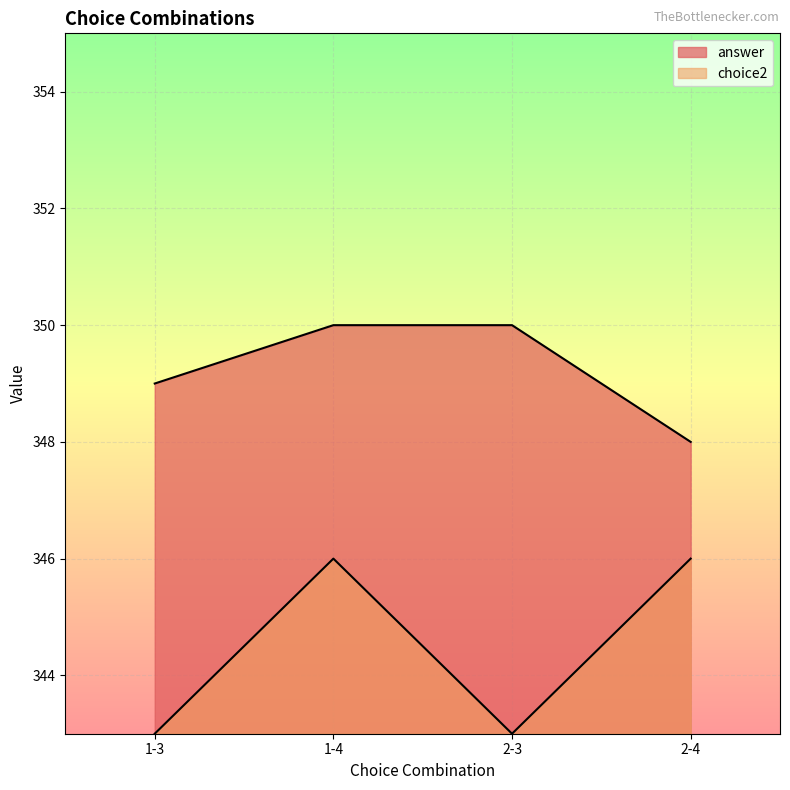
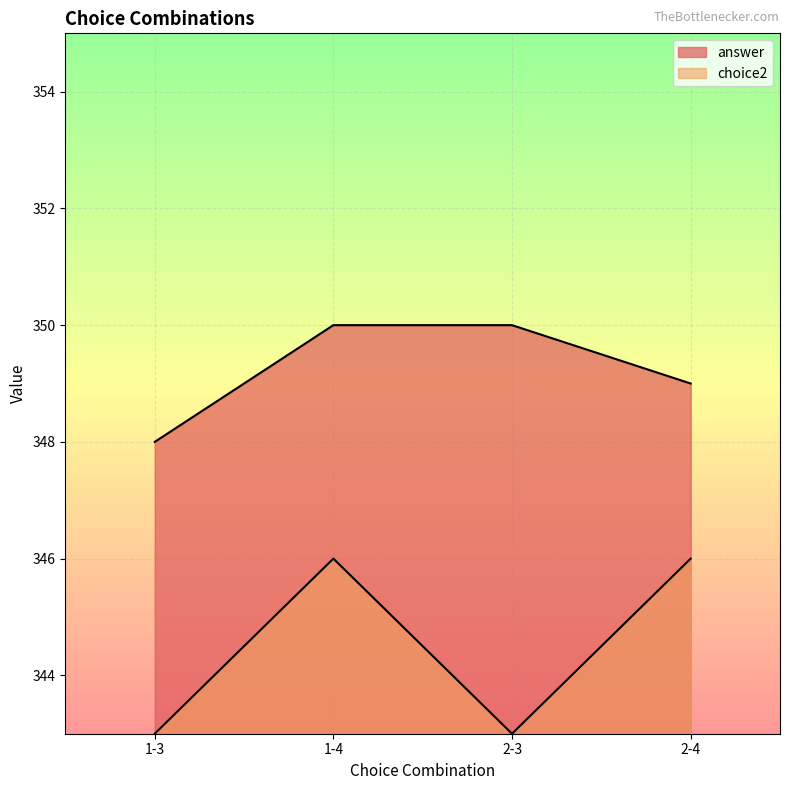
  {
    "answer": {
-     "1-3": 349,
+     "1-3": 348,
      "1-4": 350,
      "2-3": 350,
-     "2-4": 348
+     "2-4": 349
    },
    "choice2": {
      "1-3": 343,
      "1-4": 346,
      "2-3": 343,
      "2-4": 346
    }
  }
